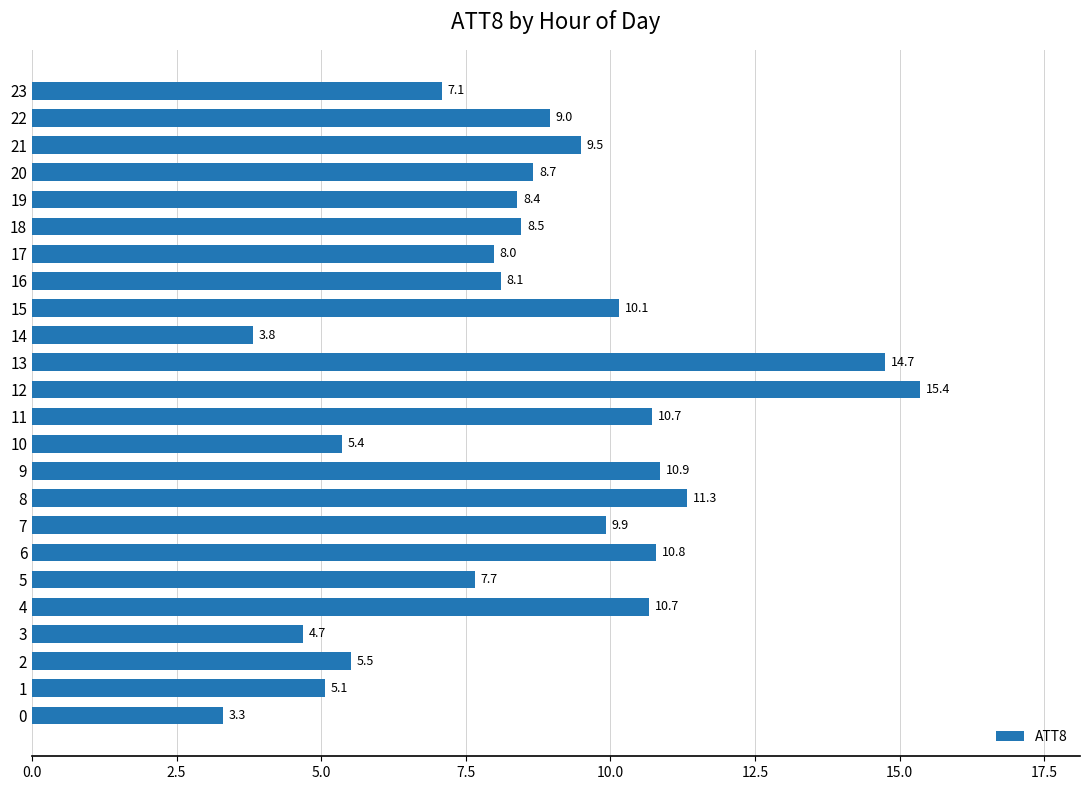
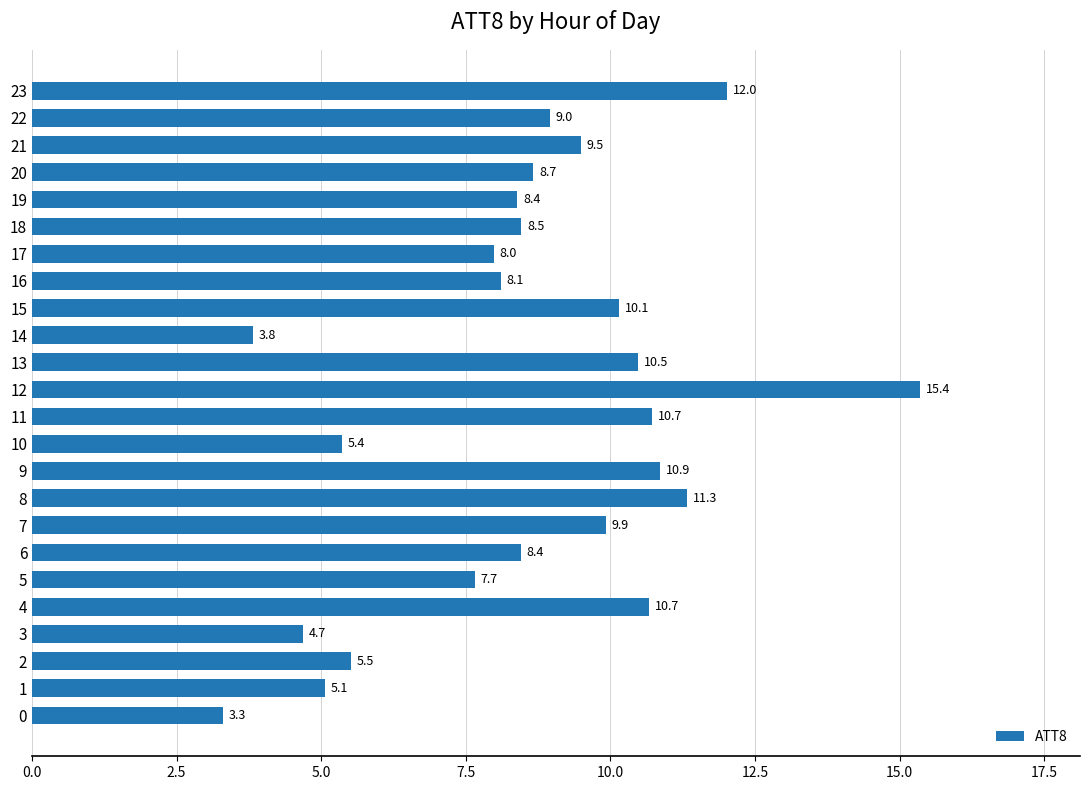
  {
-   "23": 7.1,
+   "23": 12.0,
    "22": 9.0,
    "21": 9.5,
    "20": 8.7,
    "19": 8.4,
    "18": 8.5,
    "17": 8.0,
    "16": 8.1,
    "15": 10.1,
    "14": 3.8,
-   "13": 14.7,
+   "13": 10.5,
    "12": 15.4,
    "11": 10.7,
    "10": 5.4,
    "9": 10.9,
    "8": 11.3,
    "7": 9.9,
-   "6": 10.8,
+   "6": 8.4,
    "5": 7.7,
    "4": 10.7,
    "3": 4.7,
    "2": 5.5,
    "1": 5.1,
    "0": 3.3
  }
